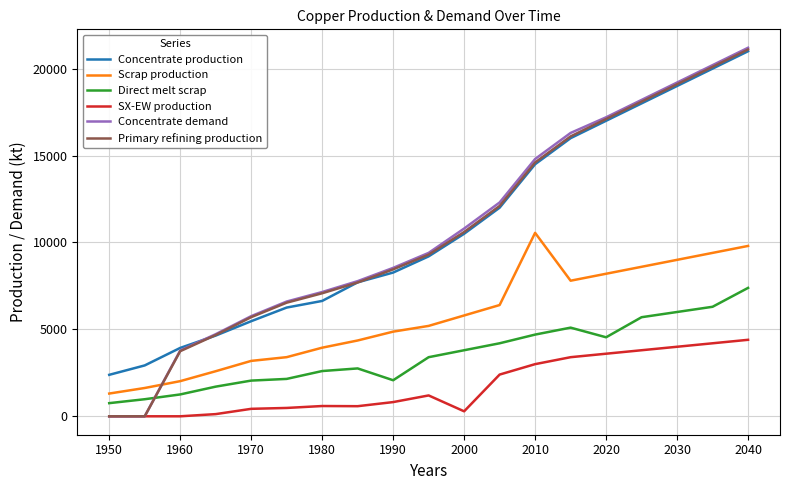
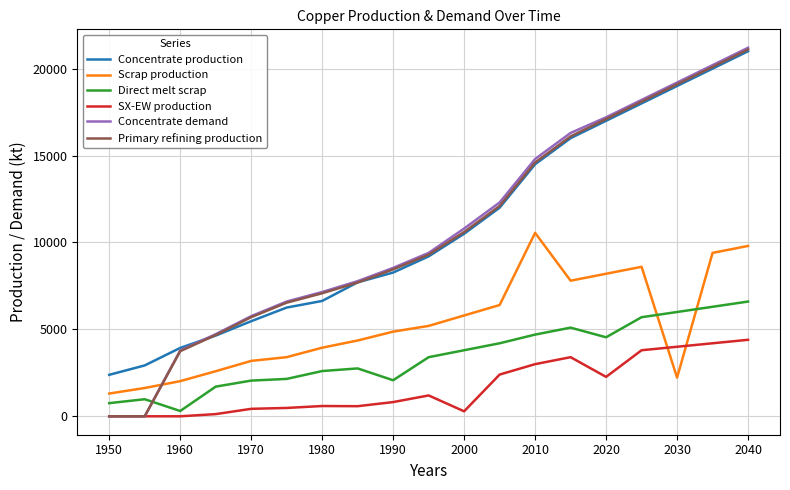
  {
    "Concentrate production": {
      "1950": 2400,
      "1960": 3900,
      "1970": 5500,
      "1980": 6600,
      "1990": 8300
    },
    "Scrap production": {
      "1950": 1300,
      "1960": 2000,
      "1970": 3200,
      "1980": 3900,
      "1990": 4900,
      "2000": 5800,
      "2010": 10600,
      "2020": 8200,
-     "2030": 9000,
+     "2030": 2200,
      "2040": 9800
    },
    "Direct melt scrap": {
      "1950": 800,
-     "1960": 1300,
+     "1960": 300,
      "1970": 2100,
      "1980": 2600,
      "1990": 2100,
      "2000": 3800,
      "2010": 4700,
      "2020": 4500,
      "2030": 6000,
-     "2040": 7400
+     "2040": 6600
    },
    "SX-EW production": {
      "1960": 0,
      "1970": 400,
      "1980": 600,
      "1990": 800,
      "2000": 300,
      "2010": 3000,
-     "2020": 3600,
+     "2020": 2300,
      "2030": 4000,
      "2040": 4400
    },
    "Concentrate demand": {
      "2000": 10800,
      "2010": 14800
    }
  }
